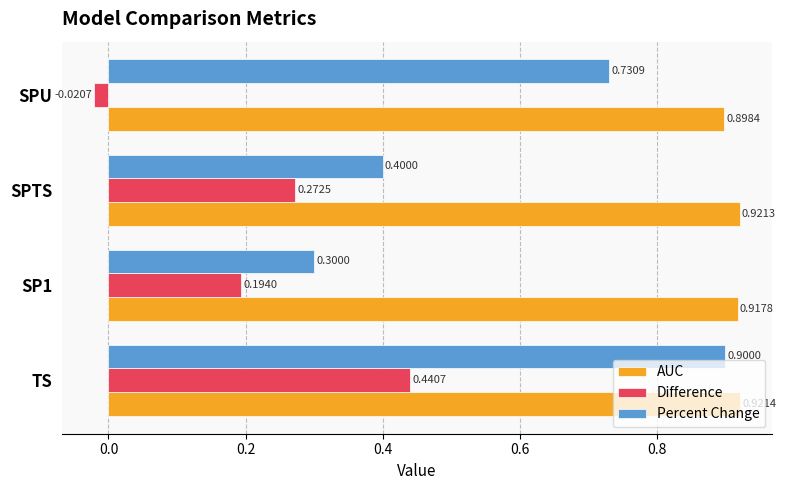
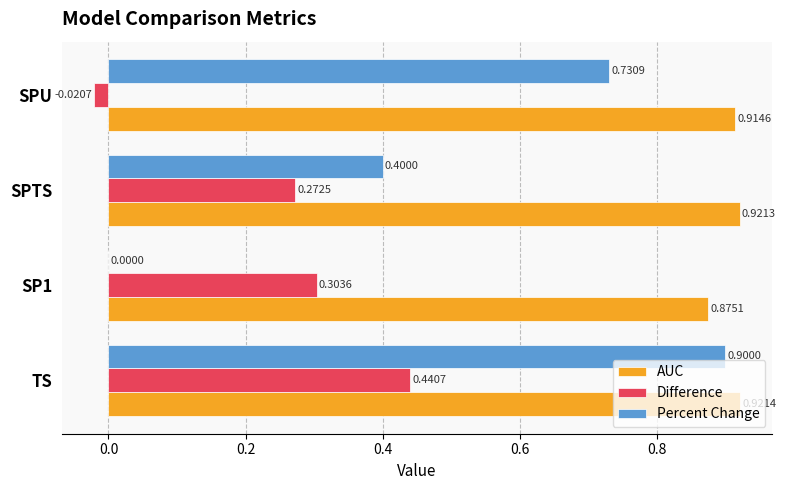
  {
    "AUC": {
-     "SPU": 0.8984,
+     "SPU": 0.9146,
      "SPTS": 0.9213,
-     "SP1": 0.9178
+     "SP1": 0.8751
    },
    "Difference": {
      "SPU": -0.0207,
      "SPTS": 0.2725,
-     "SP1": 0.1940,
+     "SP1": 0.3036,
      "TS": 0.4407
    },
    "Percent Change": {
      "SPU": 0.7309,
      "SPTS": 0.4000,
-     "SP1": 0.3000
+     "SP1": 0.0000
    }
  }
